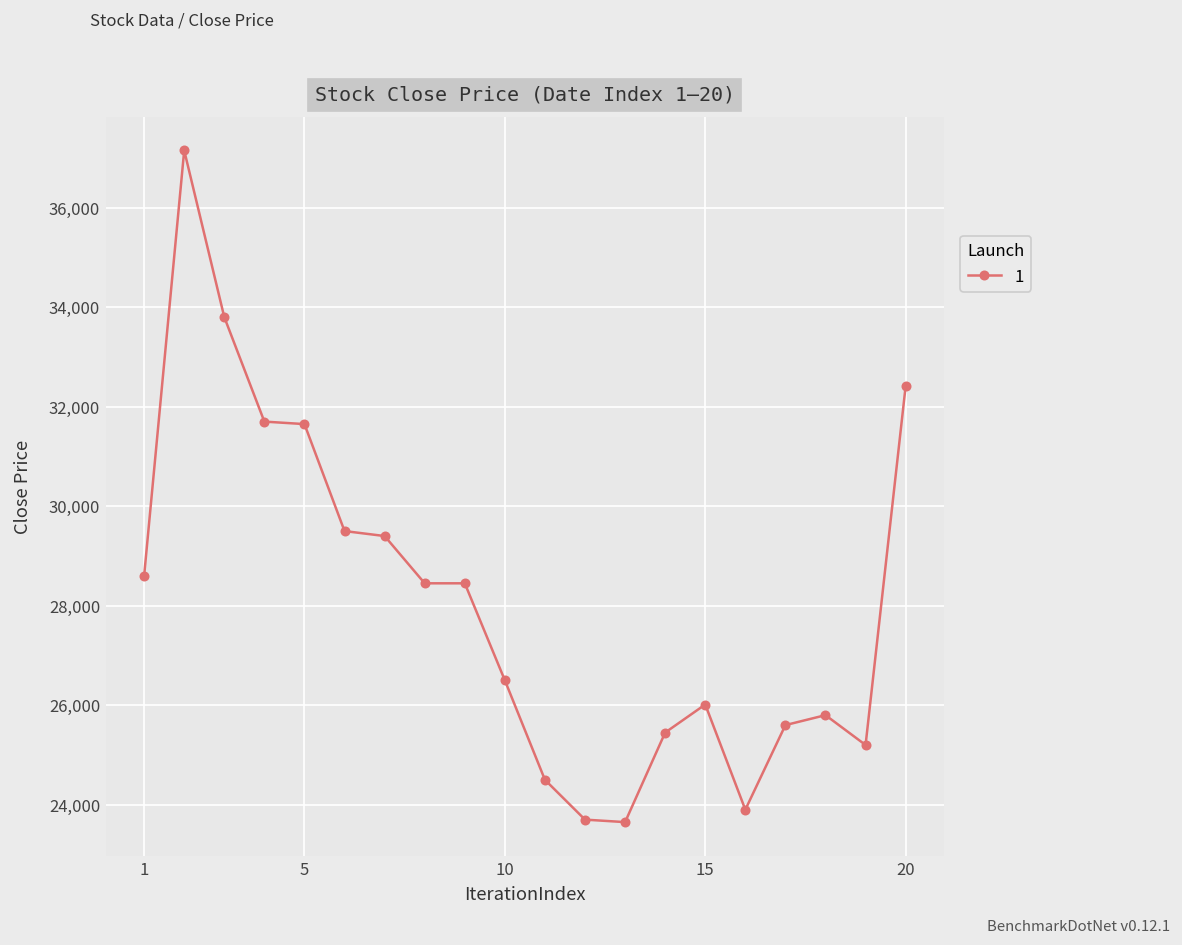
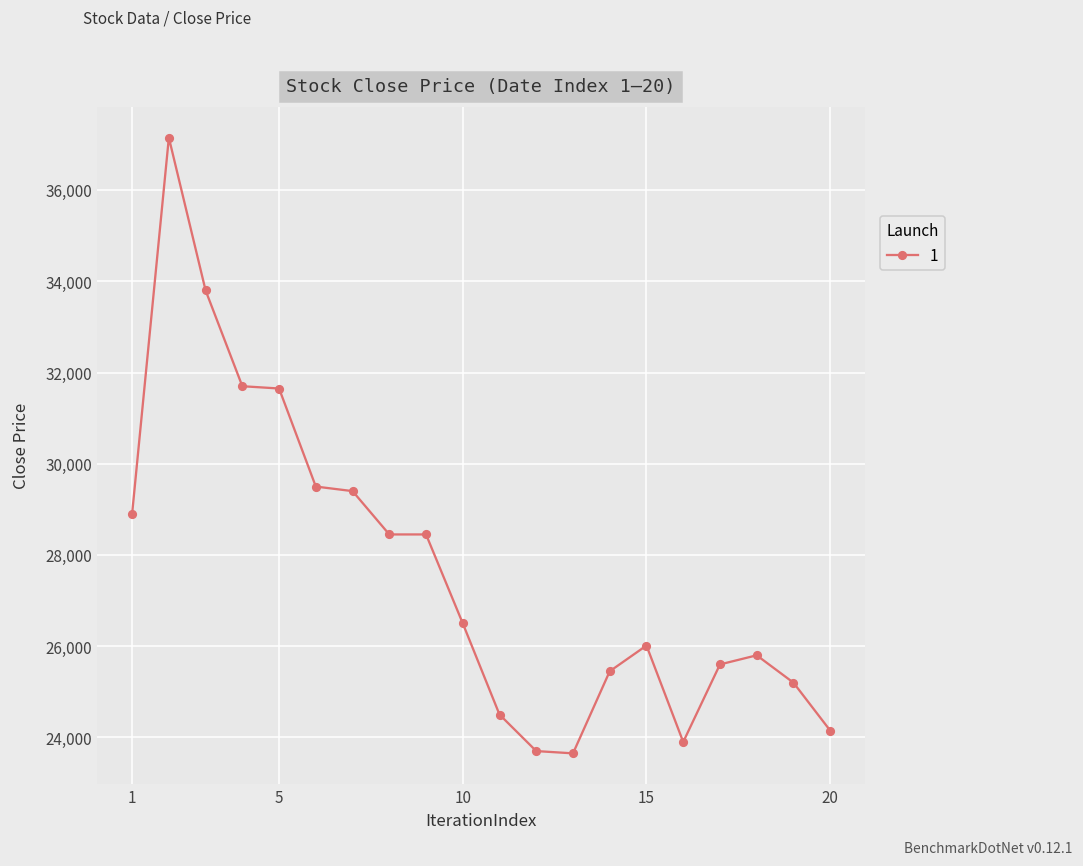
  {
-   "1": "28,600",
+   "1": "28,900",
    "5": "31,700",
    "10": "26,500",
    "15": "26,000",
-   "20": "32,400"
+   "20": "24,200"
  }
